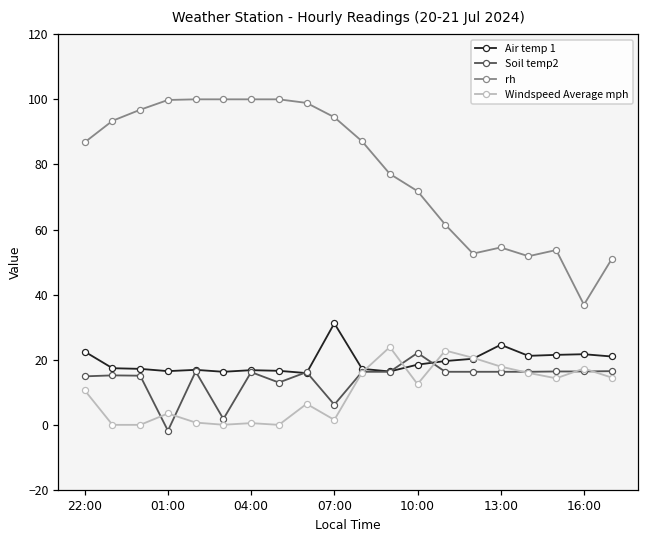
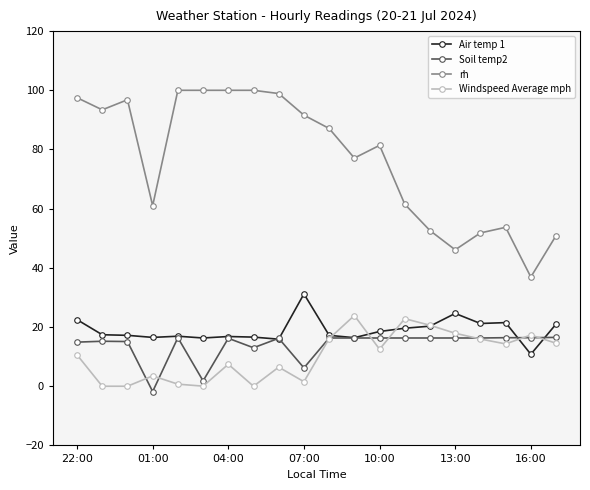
  {
    "Air temp 1": {
      "22:00": 23,
      "01:00": 17,
      "07:00": 31,
      "10:00": 19,
      "13:00": 25,
-     "16:00": 22
+     "16:00": 11
    },
    "Soil temp2": {
      "22:00": 15,
      "01:00": -2,
      "07:00": 6,
-     "10:00": 22,
+     "10:00": 16,
      "13:00": 16,
      "16:00": 16
    },
    "rh": {
-     "22:00": 87,
-     "01:00": 100,
+     "22:00": 98,
+     "01:00": 61,
      "04:00": 100,
-     "07:00": 95,
-     "10:00": 72,
-     "13:00": 55,
+     "07:00": 92,
+     "10:00": 81,
+     "13:00": 46,
      "16:00": 37
    },
    "Windspeed Average mph": {
      "22:00": 11,
      "01:00": 4,
-     "04:00": 1,
+     "04:00": 7,
      "07:00": 2,
      "10:00": 13,
      "13:00": 18,
      "16:00": 17
    }
  }
